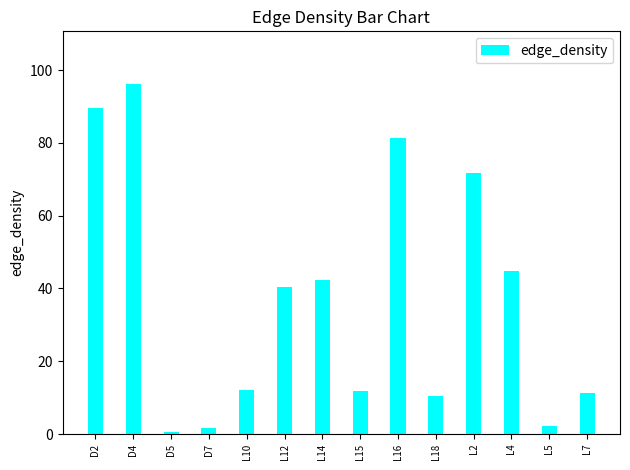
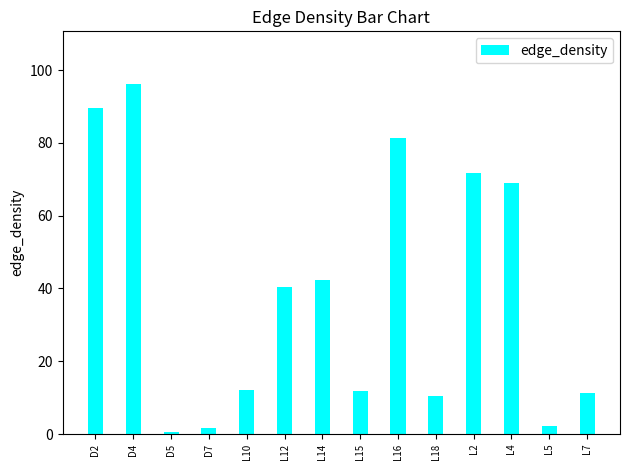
  {
    "D2": 90,
    "D4": 96,
    "D7": 2,
    "L10": 12,
    "L12": 40,
    "L14": 42,
    "L15": 12,
    "L16": 81,
    "L18": 10,
    "L2": 72,
-   "L4": 45,
+   "L4": 69,
    "L5": 2,
    "L7": 11
  }
